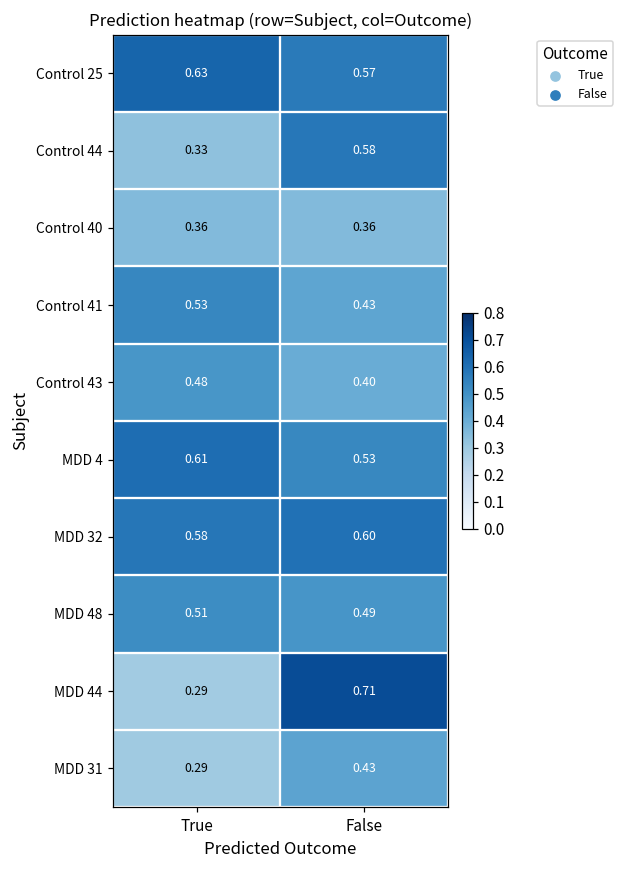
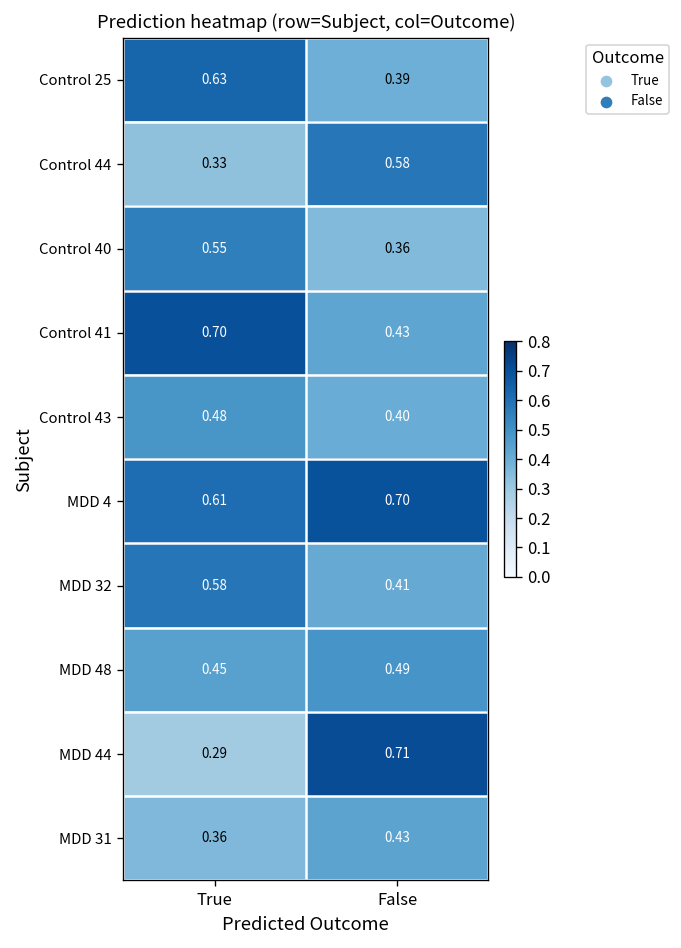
  {
    "Control 25": {
      "True": 0.63,
-     "False": 0.57
+     "False": 0.39
    },
    "Control 44": {
      "True": 0.33,
      "False": 0.58
    },
    "Control 40": {
-     "True": 0.36,
+     "True": 0.55,
      "False": 0.36
    },
    "Control 41": {
-     "True": 0.53,
+     "True": 0.70,
      "False": 0.43
    },
    "Control 43": {
      "True": 0.48,
      "False": 0.40
    },
    "MDD 4": {
      "True": 0.61,
-     "False": 0.53
+     "False": 0.70
    },
    "MDD 32": {
      "True": 0.58,
-     "False": 0.60
+     "False": 0.41
    },
    "MDD 48": {
-     "True": 0.51,
+     "True": 0.45,
      "False": 0.49
    },
    "MDD 44": {
      "True": 0.29,
      "False": 0.71
    },
    "MDD 31": {
-     "True": 0.29,
+     "True": 0.36,
      "False": 0.43
    }
  }
